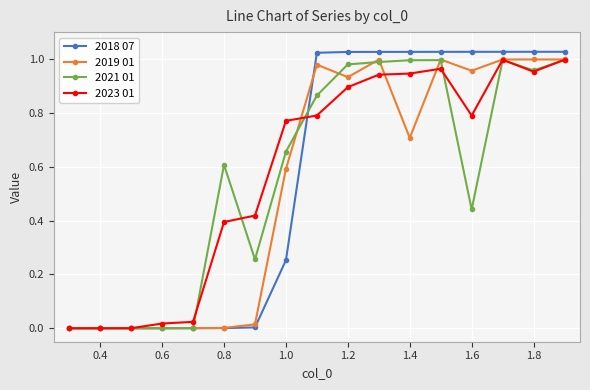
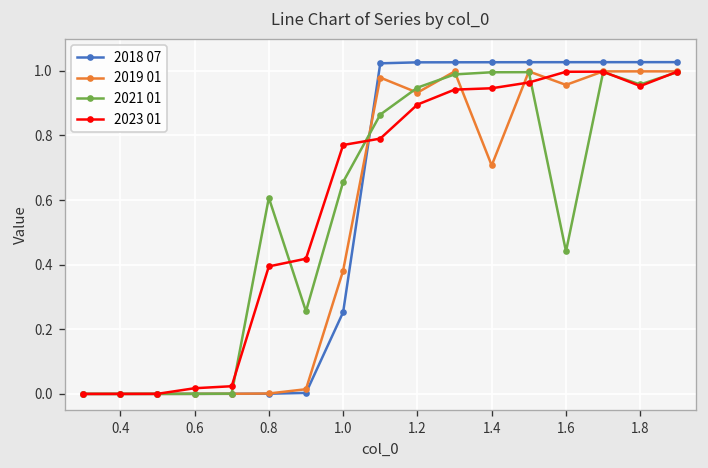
  {
    "2018 07": {
      "1.0": 0.25,
      "1.2": 1.03,
      "1.4": 1.03,
      "1.6": 1.03,
      "1.8": 1.03
    },
    "2019 01": {
-     "1.0": 0.59,
+     "1.0": 0.38,
      "1.2": 0.93,
      "1.4": 0.71,
      "1.6": 0.96,
      "1.8": 1.00
    },
    "2021 01": {
      "0.8": 0.61,
      "1.0": 0.66,
-     "1.2": 0.98,
+     "1.2": 0.95,
      "1.4": 1.00,
      "1.6": 0.44
    },
    "2023 01": {
      "0.6": 0.02,
      "0.8": 0.39,
      "1.0": 0.77,
      "1.2": 0.90,
      "1.4": 0.95,
-     "1.6": 0.79
+     "1.6": 1.00
    }
  }
